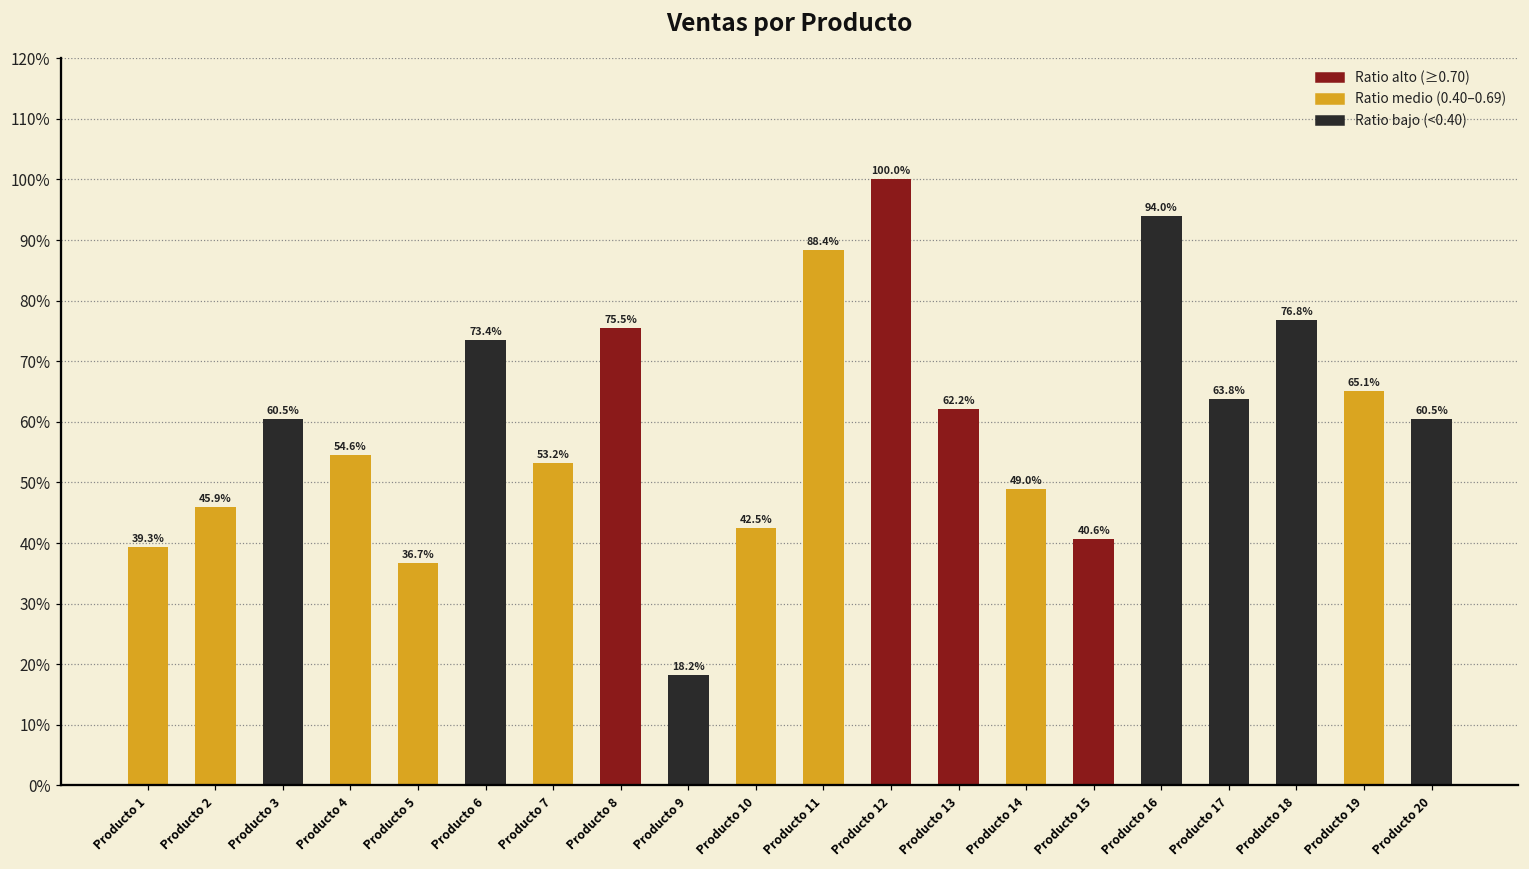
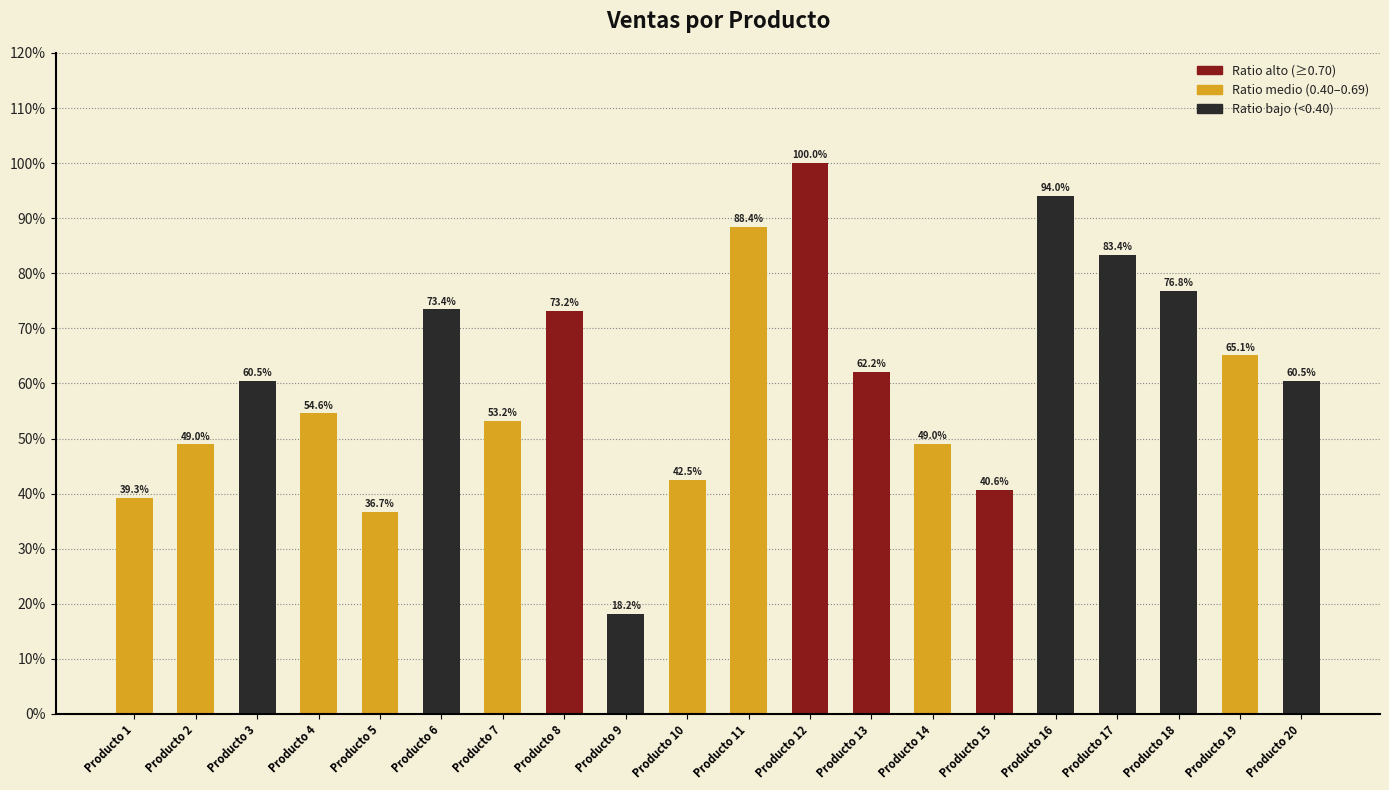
  {
    "Producto 1": "39.3%",
-   "Producto 2": "45.9%",
+   "Producto 2": "49.0%",
    "Producto 3": "60.5%",
    "Producto 4": "54.6%",
    "Producto 5": "36.7%",
    "Producto 6": "73.4%",
    "Producto 7": "53.2%",
-   "Producto 8": "75.5%",
+   "Producto 8": "73.2%",
    "Producto 9": "18.2%",
    "Producto 10": "42.5%",
    "Producto 11": "88.4%",
    "Producto 12": "100.0%",
    "Producto 13": "62.2%",
    "Producto 14": "49.0%",
    "Producto 15": "40.6%",
    "Producto 16": "94.0%",
-   "Producto 17": "63.8%",
+   "Producto 17": "83.4%",
    "Producto 18": "76.8%",
    "Producto 19": "65.1%",
    "Producto 20": "60.5%"
  }
